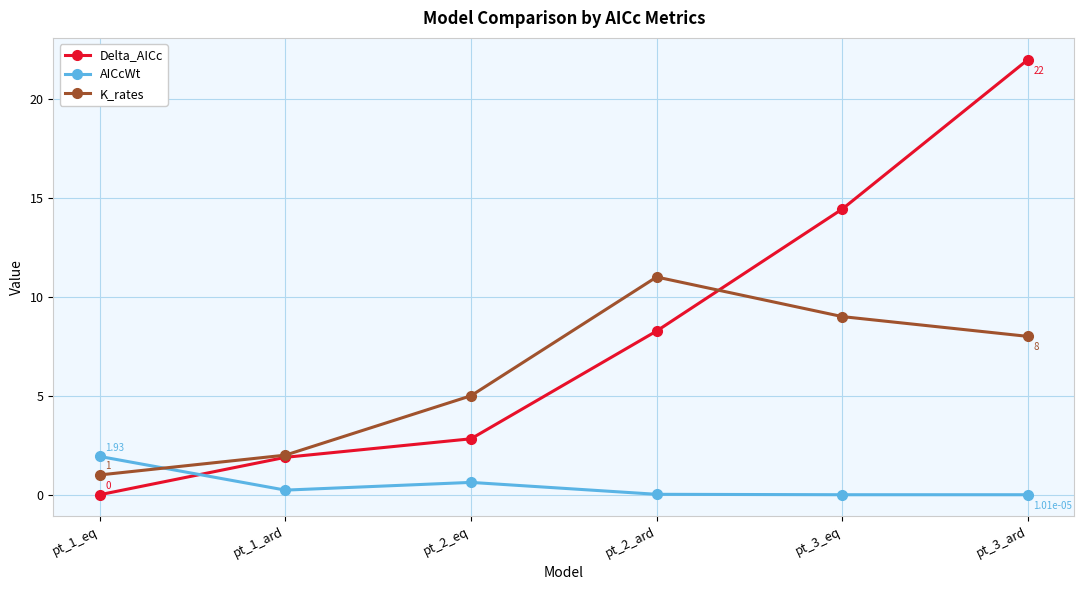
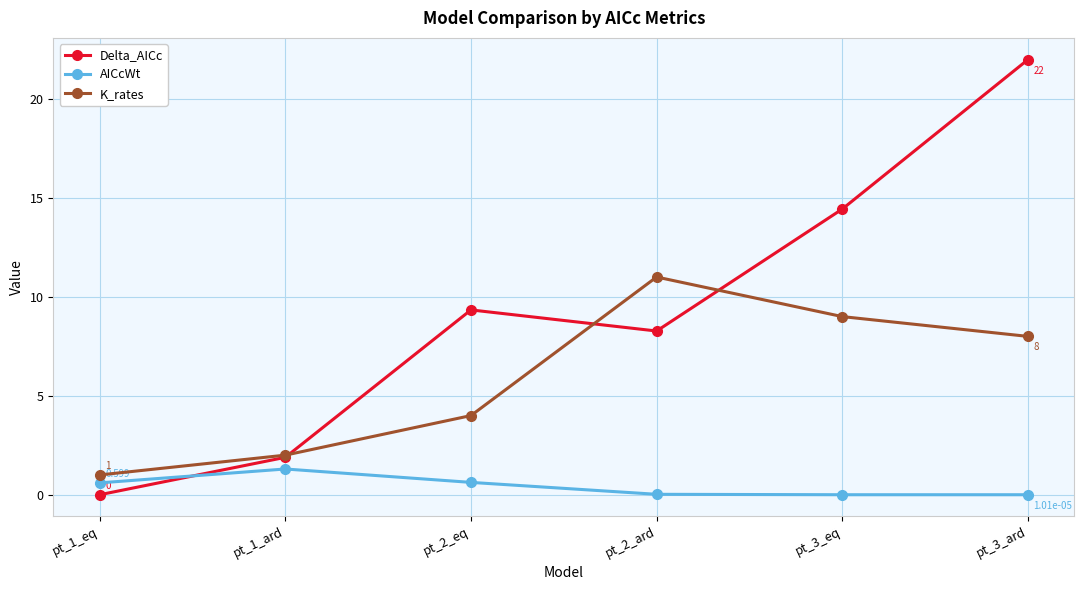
  {
    "Delta_AICc": {
-     "pt_2_eq": "2.8",
+     "pt_2_eq": "9.3",
      "pt_2_ard": "8.3",
      "pt_3_eq": "14.4"
    },
    "AICcWt": {
-     "pt_1_eq": "1.93",
-     "pt_1_ard": "0.2",
+     "pt_1_eq": "0.599",
+     "pt_1_ard": "1.3",
      "pt_3_ard": "1.01e-05"
    },
    "K_rates": {
-     "pt_2_eq": "5",
+     "pt_2_eq": "4",
      "pt_2_ard": "11",
      "pt_3_eq": "9"
    }
  }
